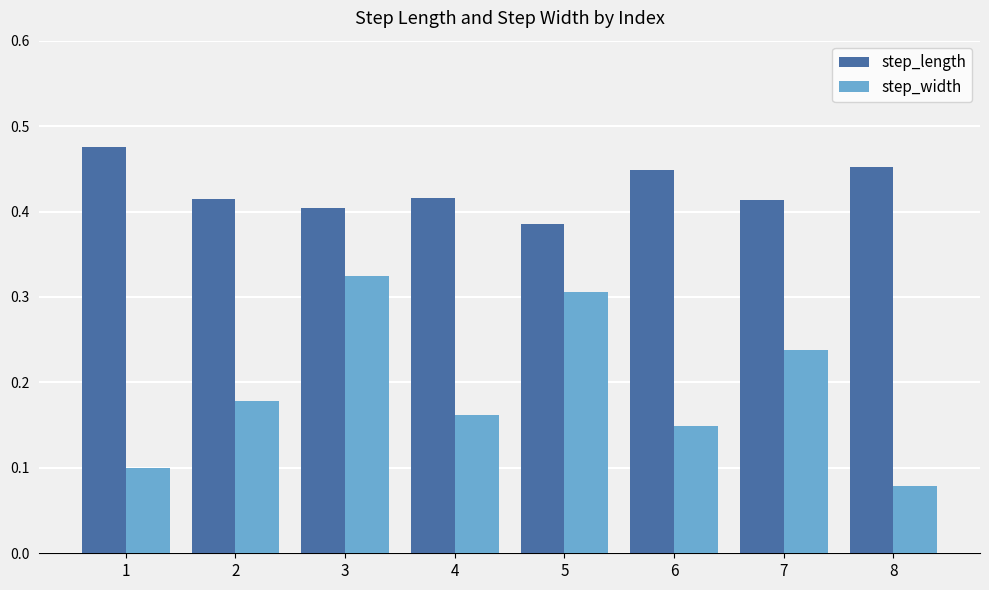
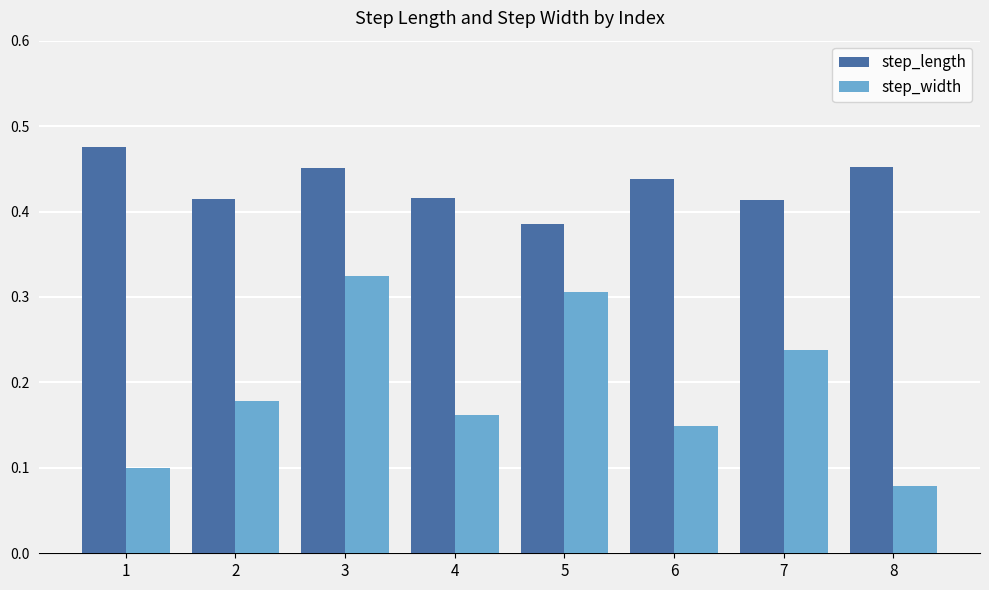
  {
    "step_length": {
      "1": 0.48,
      "2": 0.41,
-     "3": 0.40,
+     "3": 0.45,
      "4": 0.42,
      "5": 0.39,
-     "6": 0.45,
+     "6": 0.44,
      "7": 0.41,
      "8": 0.45
    },
    "step_width": {
      "1": 0.10,
      "2": 0.18,
      "3": 0.32,
      "4": 0.16,
      "5": 0.31,
      "6": 0.15,
      "7": 0.24,
      "8": 0.08
    }
  }
